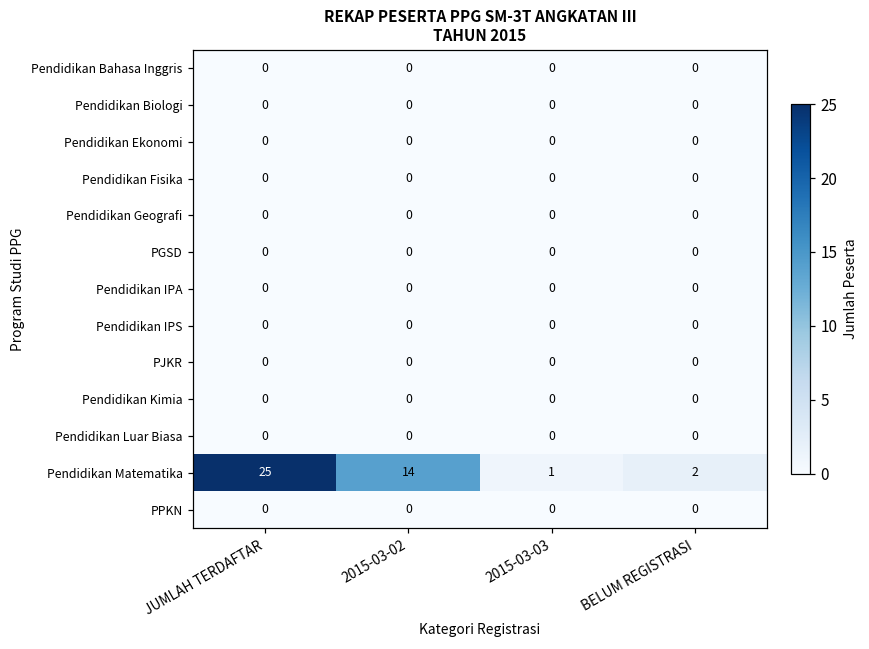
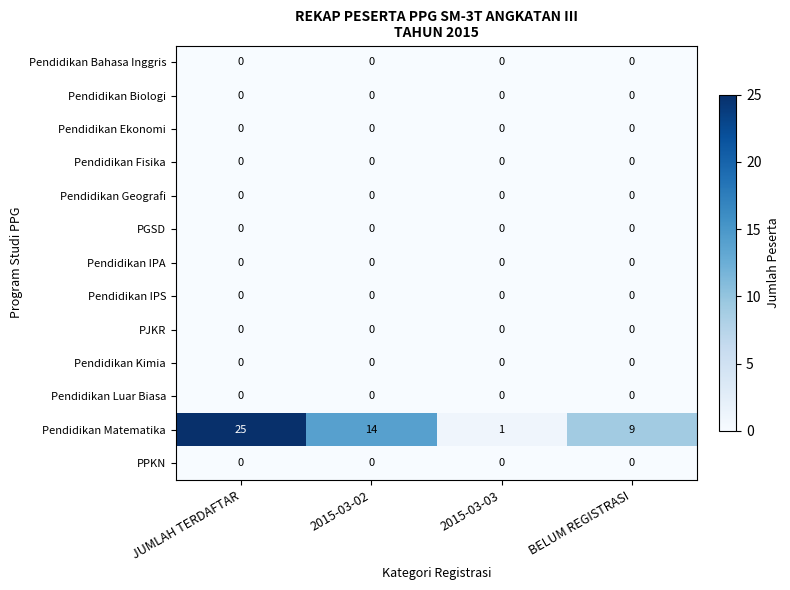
  {
    "Pendidikan Bahasa Inggris": {
      "JUMLAH TERDAFTAR": 0,
      "2015-03-02": 0,
      "2015-03-03": 0,
      "BELUM REGISTRASI": 0
    },
    "Pendidikan Biologi": {
      "JUMLAH TERDAFTAR": 0,
      "2015-03-02": 0,
      "2015-03-03": 0,
      "BELUM REGISTRASI": 0
    },
    "Pendidikan Ekonomi": {
      "JUMLAH TERDAFTAR": 0,
      "2015-03-02": 0,
      "2015-03-03": 0,
      "BELUM REGISTRASI": 0
    },
    "Pendidikan Fisika": {
      "JUMLAH TERDAFTAR": 0,
      "2015-03-02": 0,
      "2015-03-03": 0,
      "BELUM REGISTRASI": 0
    },
    "Pendidikan Geografi": {
      "JUMLAH TERDAFTAR": 0,
      "2015-03-02": 0,
      "2015-03-03": 0,
      "BELUM REGISTRASI": 0
    },
    "PGSD": {
      "JUMLAH TERDAFTAR": 0,
      "2015-03-02": 0,
      "2015-03-03": 0,
      "BELUM REGISTRASI": 0
    },
    "Pendidikan IPA": {
      "JUMLAH TERDAFTAR": 0,
      "2015-03-02": 0,
      "2015-03-03": 0,
      "BELUM REGISTRASI": 0
    },
    "Pendidikan IPS": {
      "JUMLAH TERDAFTAR": 0,
      "2015-03-02": 0,
      "2015-03-03": 0,
      "BELUM REGISTRASI": 0
    },
    "PJKR": {
      "JUMLAH TERDAFTAR": 0,
      "2015-03-02": 0,
      "2015-03-03": 0,
      "BELUM REGISTRASI": 0
    },
    "Pendidikan Kimia": {
      "JUMLAH TERDAFTAR": 0,
      "2015-03-02": 0,
      "2015-03-03": 0,
      "BELUM REGISTRASI": 0
    },
    "Pendidikan Luar Biasa": {
      "JUMLAH TERDAFTAR": 0,
      "2015-03-02": 0,
      "2015-03-03": 0,
      "BELUM REGISTRASI": 0
    },
    "Pendidikan Matematika": {
      "JUMLAH TERDAFTAR": 25,
      "2015-03-02": 14,
      "2015-03-03": 1,
-     "BELUM REGISTRASI": 2
+     "BELUM REGISTRASI": 9
    },
    "PPKN": {
      "JUMLAH TERDAFTAR": 0,
      "2015-03-02": 0,
      "2015-03-03": 0,
      "BELUM REGISTRASI": 0
    }
  }
